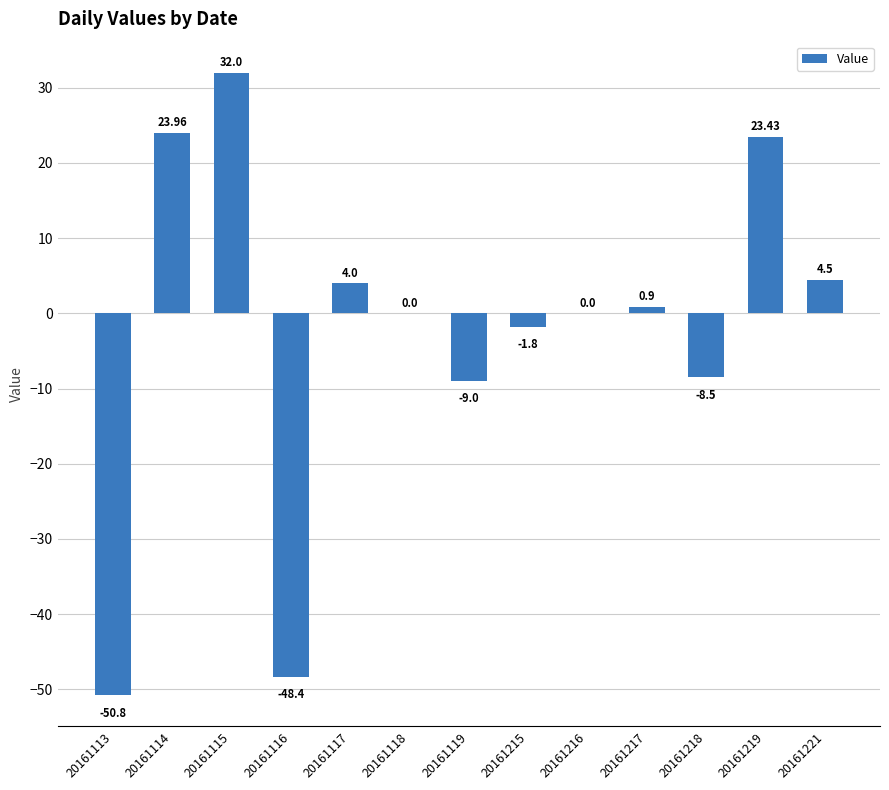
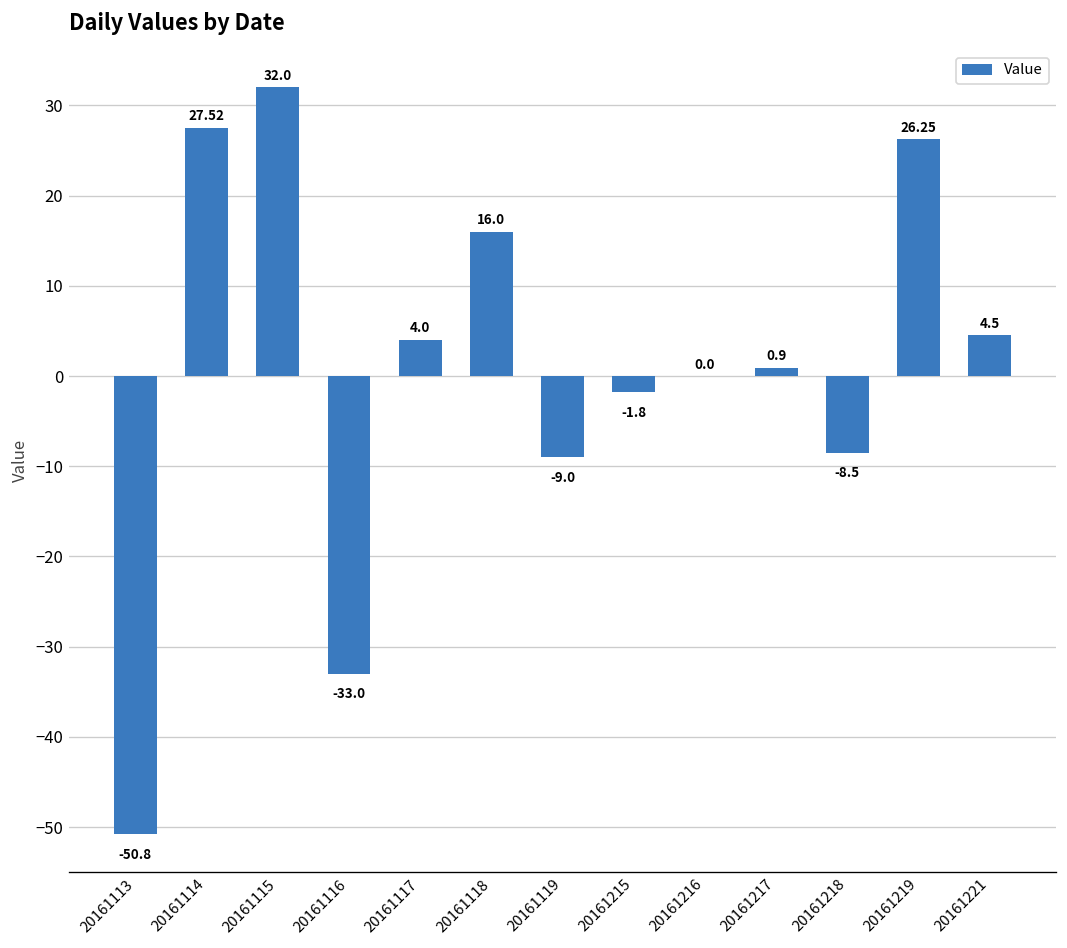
  {
    "20161113": -50.8,
-   "20161114": 23.96,
+   "20161114": 27.52,
    "20161115": 32.0,
-   "20161116": -48.4,
+   "20161116": -33.0,
    "20161117": 4.0,
-   "20161118": 0.0,
+   "20161118": 16.0,
    "20161119": -9.0,
    "20161215": -1.8,
    "20161216": 0.0,
    "20161217": 0.9,
    "20161218": -8.5,
-   "20161219": 23.43,
+   "20161219": 26.25,
    "20161221": 4.5
  }
